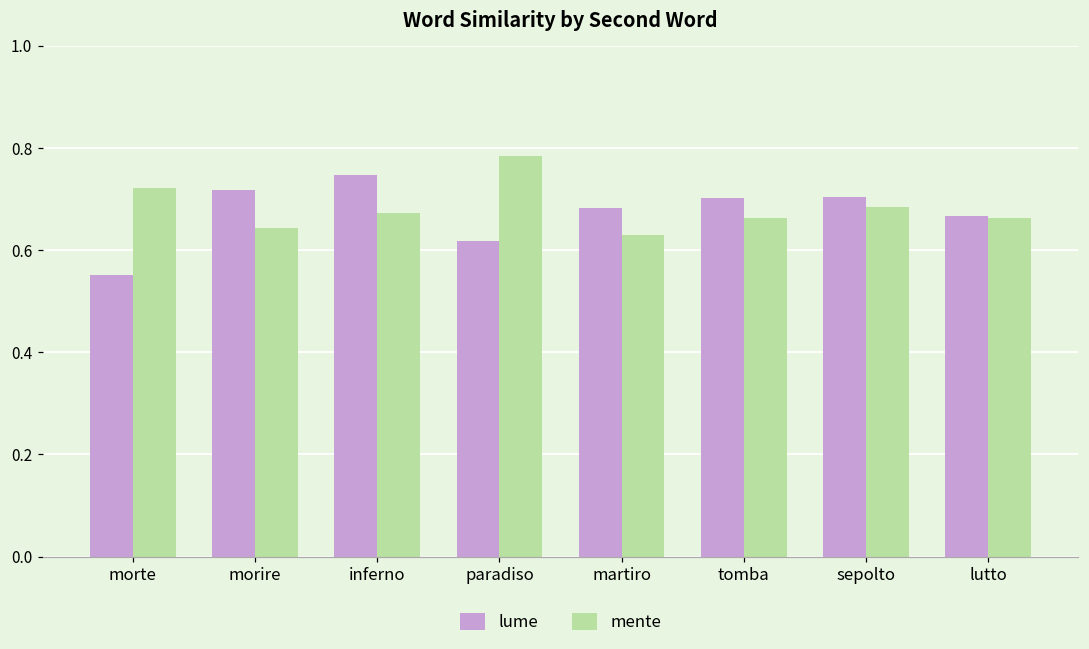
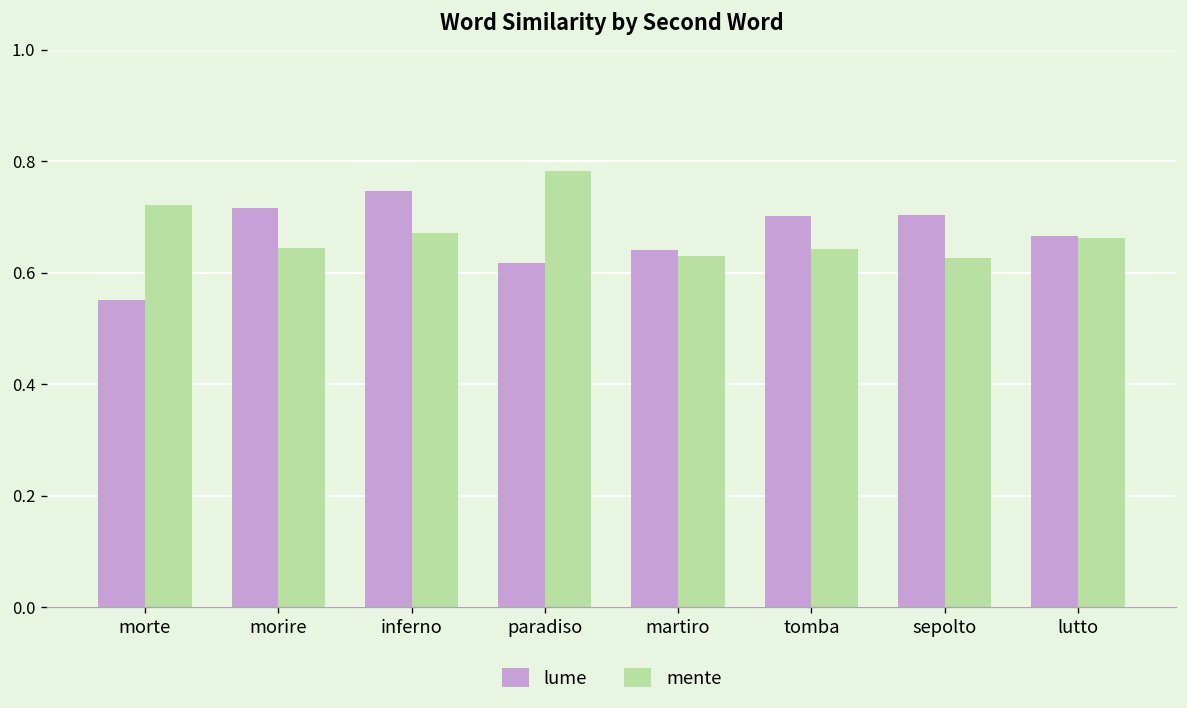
  {
    "lume": {
      "morte": 0.55,
      "morire": 0.72,
      "inferno": 0.75,
      "paradiso": 0.62,
-     "martiro": 0.68,
+     "martiro": 0.64,
      "tomba": 0.70,
      "sepolto": 0.70,
      "lutto": 0.67
    },
    "mente": {
      "morte": 0.72,
      "morire": 0.64,
      "inferno": 0.67,
      "paradiso": 0.78,
      "martiro": 0.63,
-     "tomba": 0.66,
-     "sepolto": 0.68,
+     "tomba": 0.64,
+     "sepolto": 0.63,
      "lutto": 0.66
    }
  }
